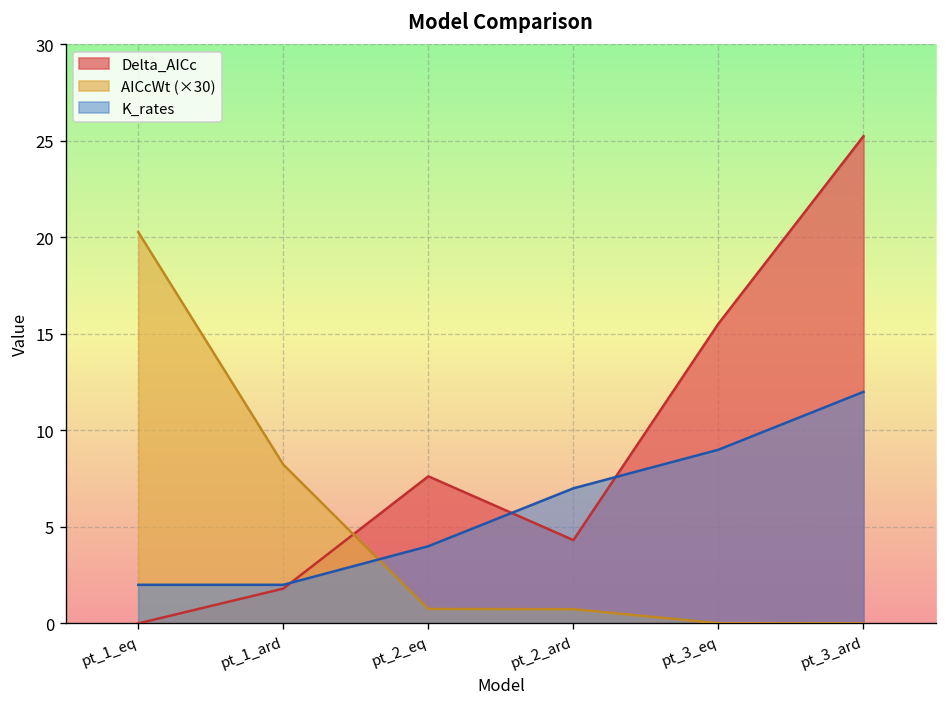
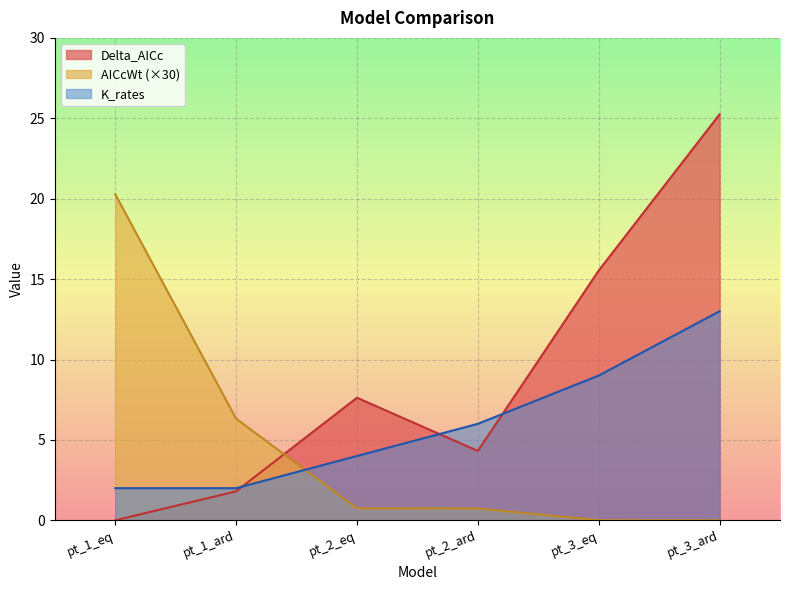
  {
    "Delta_AICc": {
      "pt_1_eq": 0.0,
      "pt_1_ard": 1.8,
      "pt_2_eq": 7.6,
      "pt_2_ard": 4.3,
      "pt_3_eq": 15.5,
      "pt_3_ard": 25.2
    },
    "AICcWt (×30)": {
      "pt_1_eq": 20.3,
-     "pt_1_ard": 8.2,
+     "pt_1_ard": 6.3,
      "pt_2_eq": 0.7,
      "pt_2_ard": 0.7,
      "pt_3_eq": 0.0,
      "pt_3_ard": 0.0
    },
    "K_rates": {
      "pt_1_eq": 2,
      "pt_1_ard": 2,
      "pt_2_eq": 4,
-     "pt_2_ard": 7,
+     "pt_2_ard": 6,
      "pt_3_eq": 9,
-     "pt_3_ard": 12
+     "pt_3_ard": 13
    }
  }
